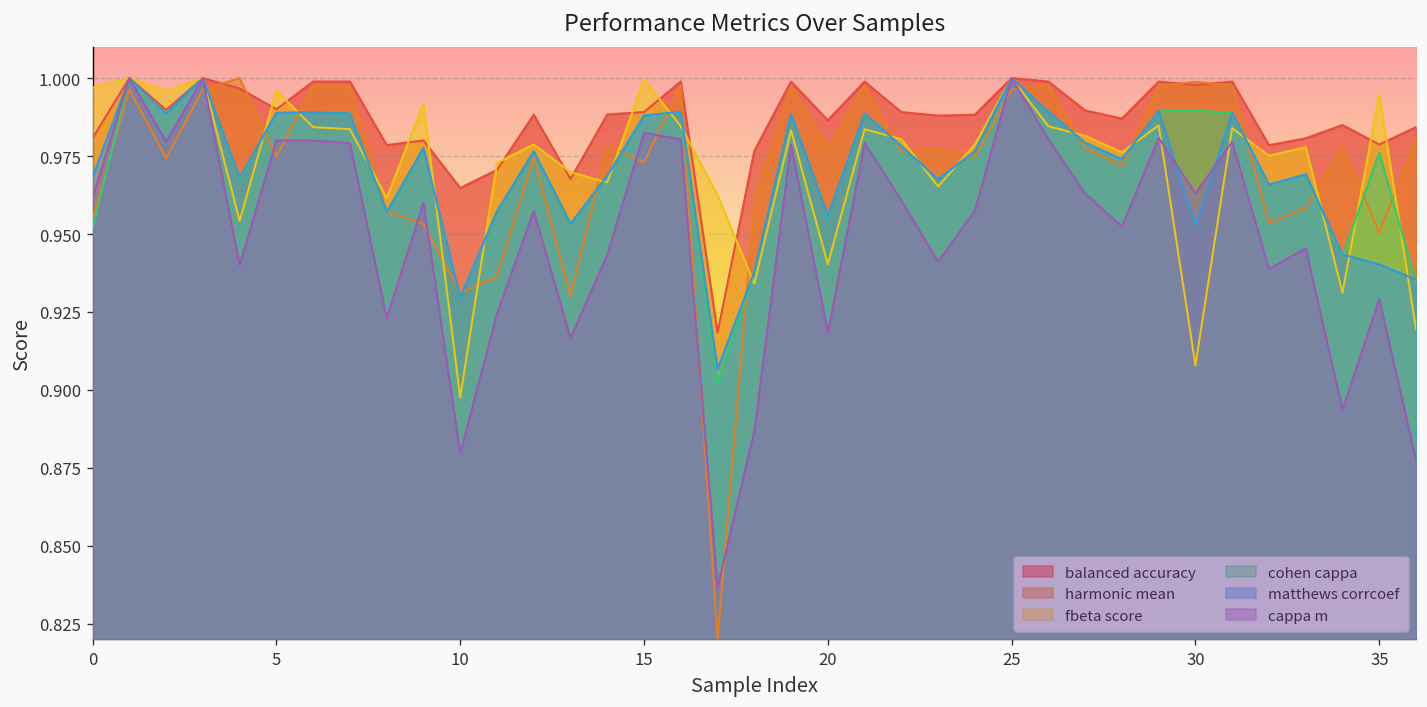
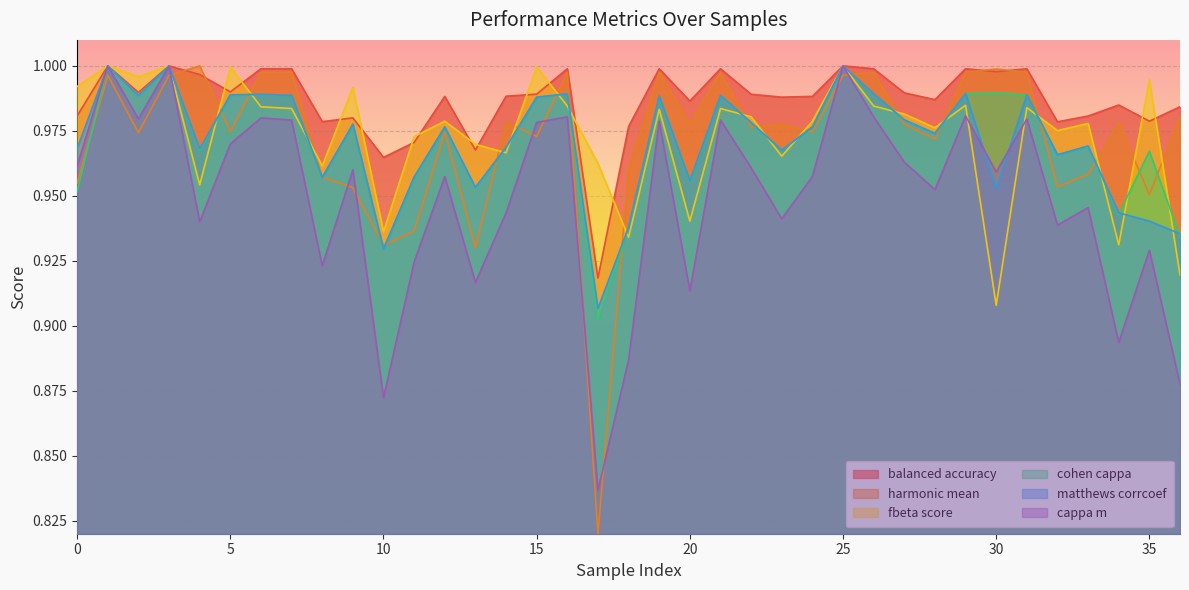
  {
    "fbeta score": {
-     "0": 0.997,
-     "5": 0.996,
-     "10": 0.898,
+     "0": 0.992,
+     "5": 1.000,
+     "10": 0.936,
      "15": 1.000,
      "20": 0.940,
      "30": 0.908,
      "35": 0.995
    },
    "cohen cappa": {
      "0": 0.952,
      "30": 0.990,
-     "35": 0.976
+     "35": 0.967
    },
    "matthews corrcoef": {
      "0": 0.968,
      "30": 0.953,
      "35": 0.940
    },
    "cappa m": {
      "0": 0.962,
-     "5": 0.98,
-     "10": 0.880,
-     "15": 0.982,
-     "20": 0.918,
-     "30": 0.963,
+     "5": 0.97,
+     "10": 0.872,
+     "15": 0.978,
+     "20": 0.913,
+     "30": 0.959,
      "35": 0.929
    }
  }
